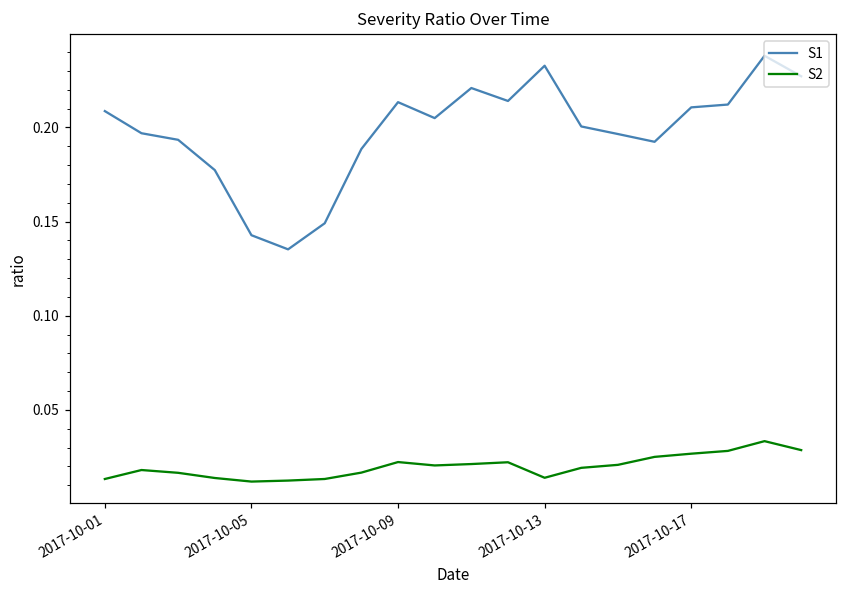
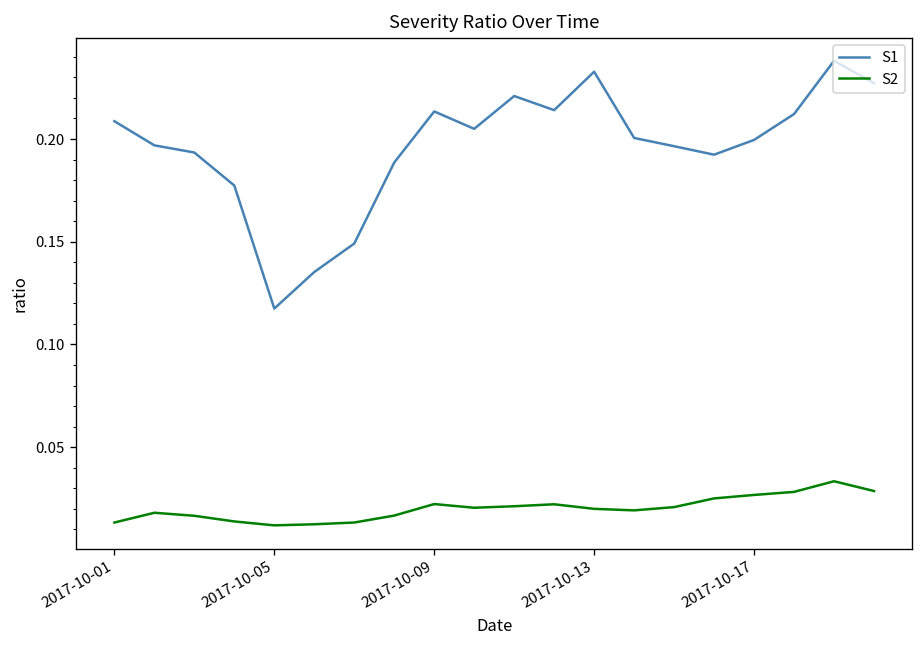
  {
    "S1": {
      "2017-10-01": 0.209,
-     "2017-10-05": 0.143,
+     "2017-10-05": 0.117,
      "2017-10-09": 0.213,
      "2017-10-13": 0.233,
-     "2017-10-17": 0.211
+     "2017-10-17": 0.200
    },
    "S2": {
      "2017-10-01": 0.013,
      "2017-10-05": 0.012,
      "2017-10-09": 0.022,
-     "2017-10-13": 0.014,
+     "2017-10-13": 0.020,
      "2017-10-17": 0.027
    }
  }
